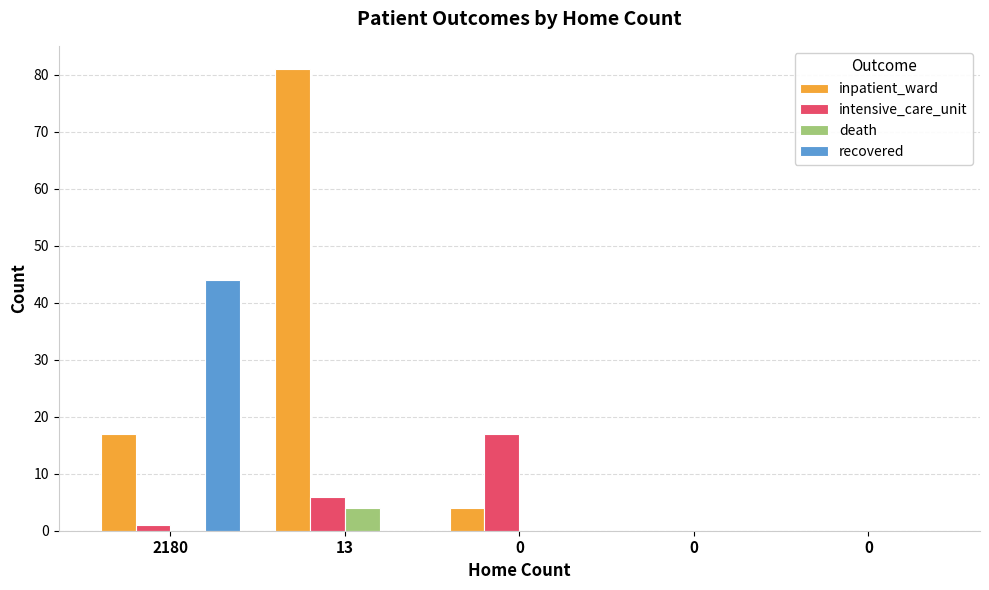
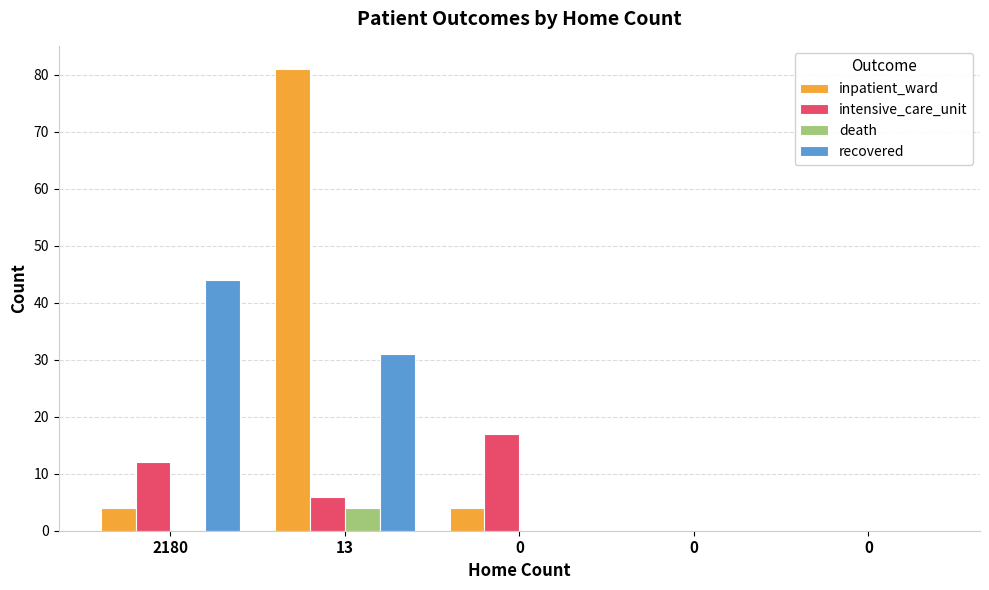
  {
    "inpatient_ward": {
-     "2180": 17,
+     "2180": 4,
      "13": 81
    },
    "intensive_care_unit": {
-     "2180": 1,
+     "2180": 12,
      "13": 6
    },
    "death": {
      "2180": 0,
      "13": 4
    },
    "recovered": {
      "2180": 44,
-     "13": 0
+     "13": 31
    }
  }
